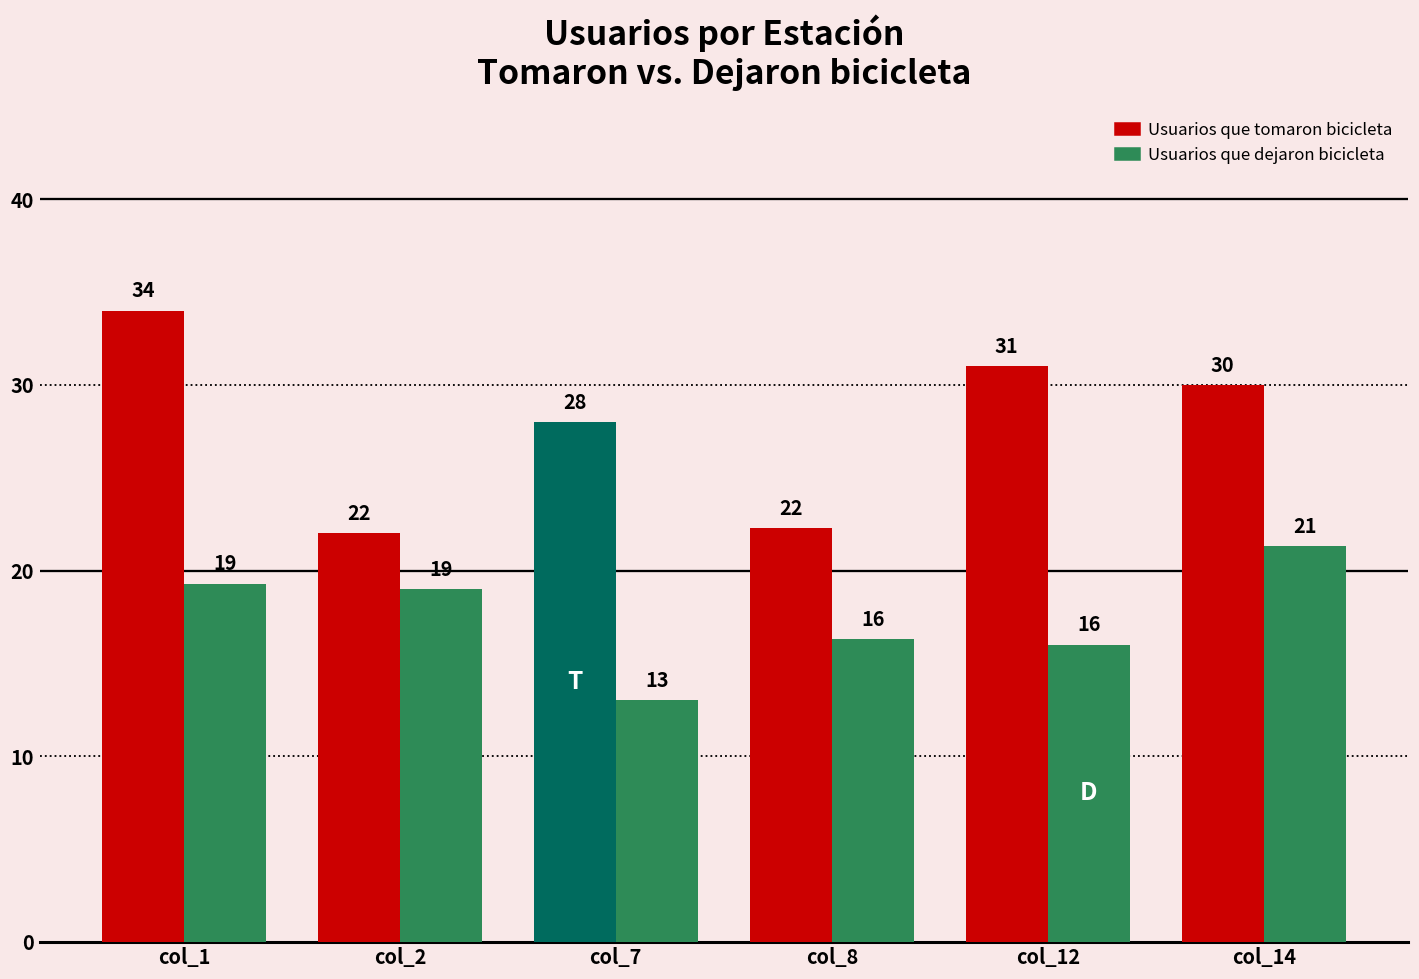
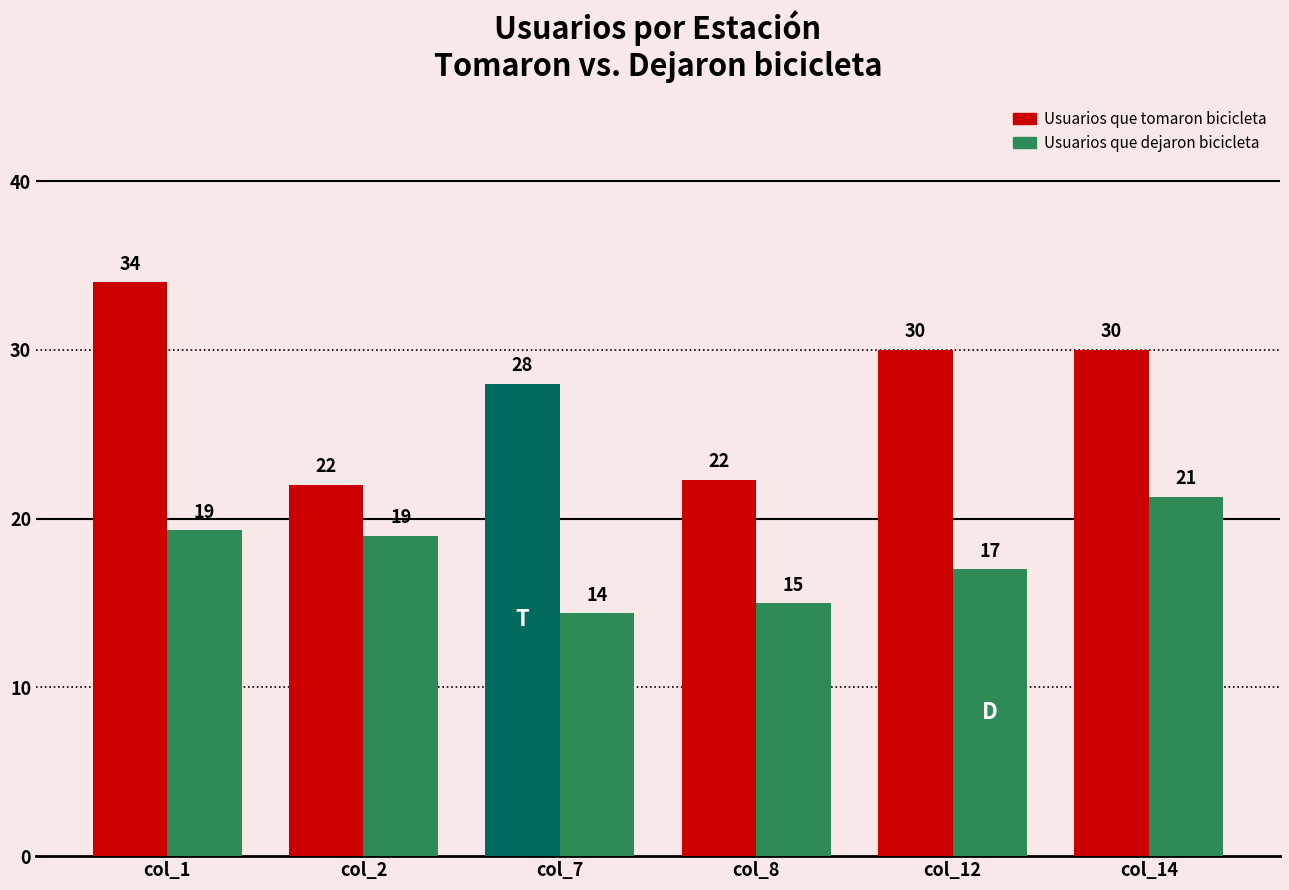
  {
    "Usuarios que tomaron bicicleta": {
      "col_1": 34,
      "col_2": 22,
      "col_7": 28,
      "col_8": 22,
-     "col_12": 31,
+     "col_12": 30,
      "col_14": 30
    },
    "Usuarios que dejaron bicicleta": {
      "col_1": 19,
      "col_2": 19,
-     "col_7": 13,
-     "col_8": 16,
-     "col_12": 16,
+     "col_7": 14,
+     "col_8": 15,
+     "col_12": 17,
      "col_14": 21
    }
  }
